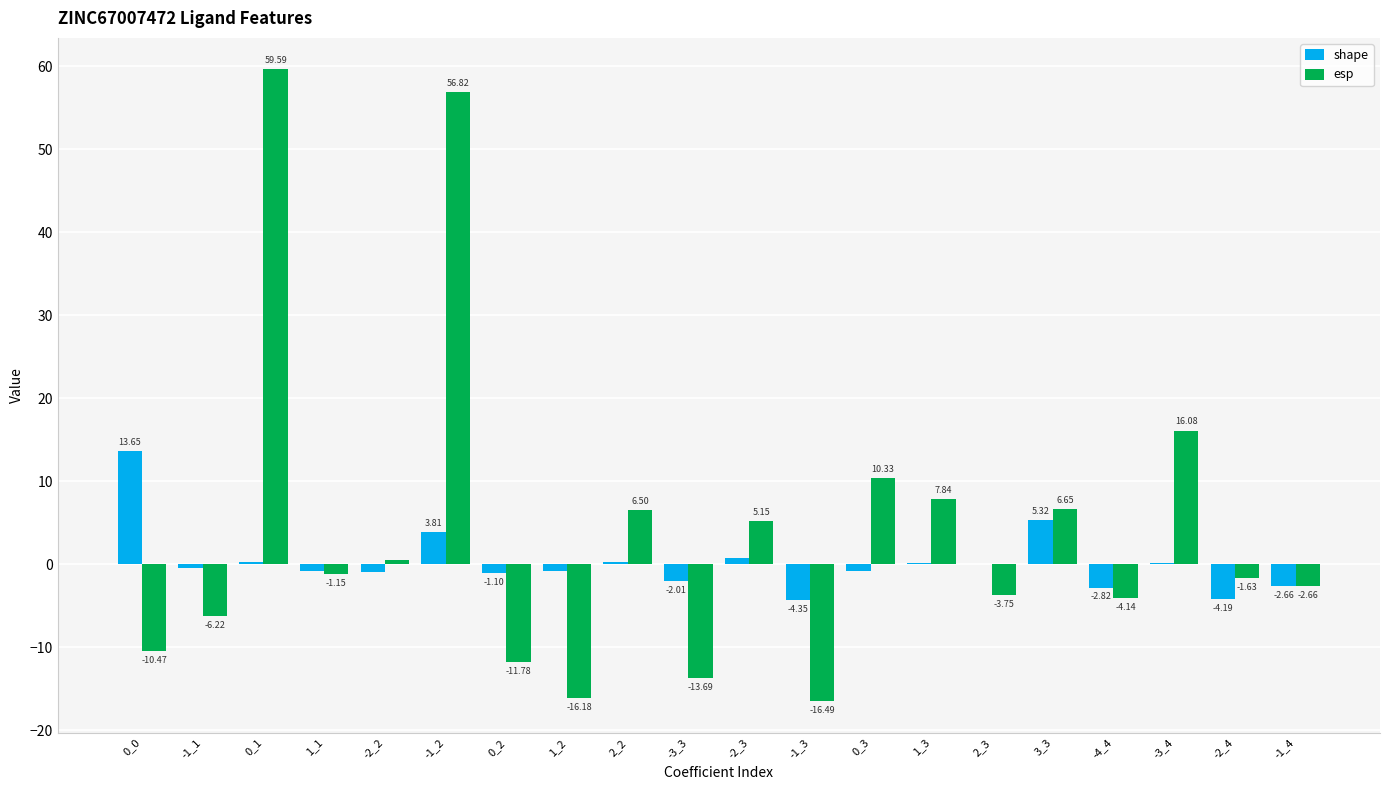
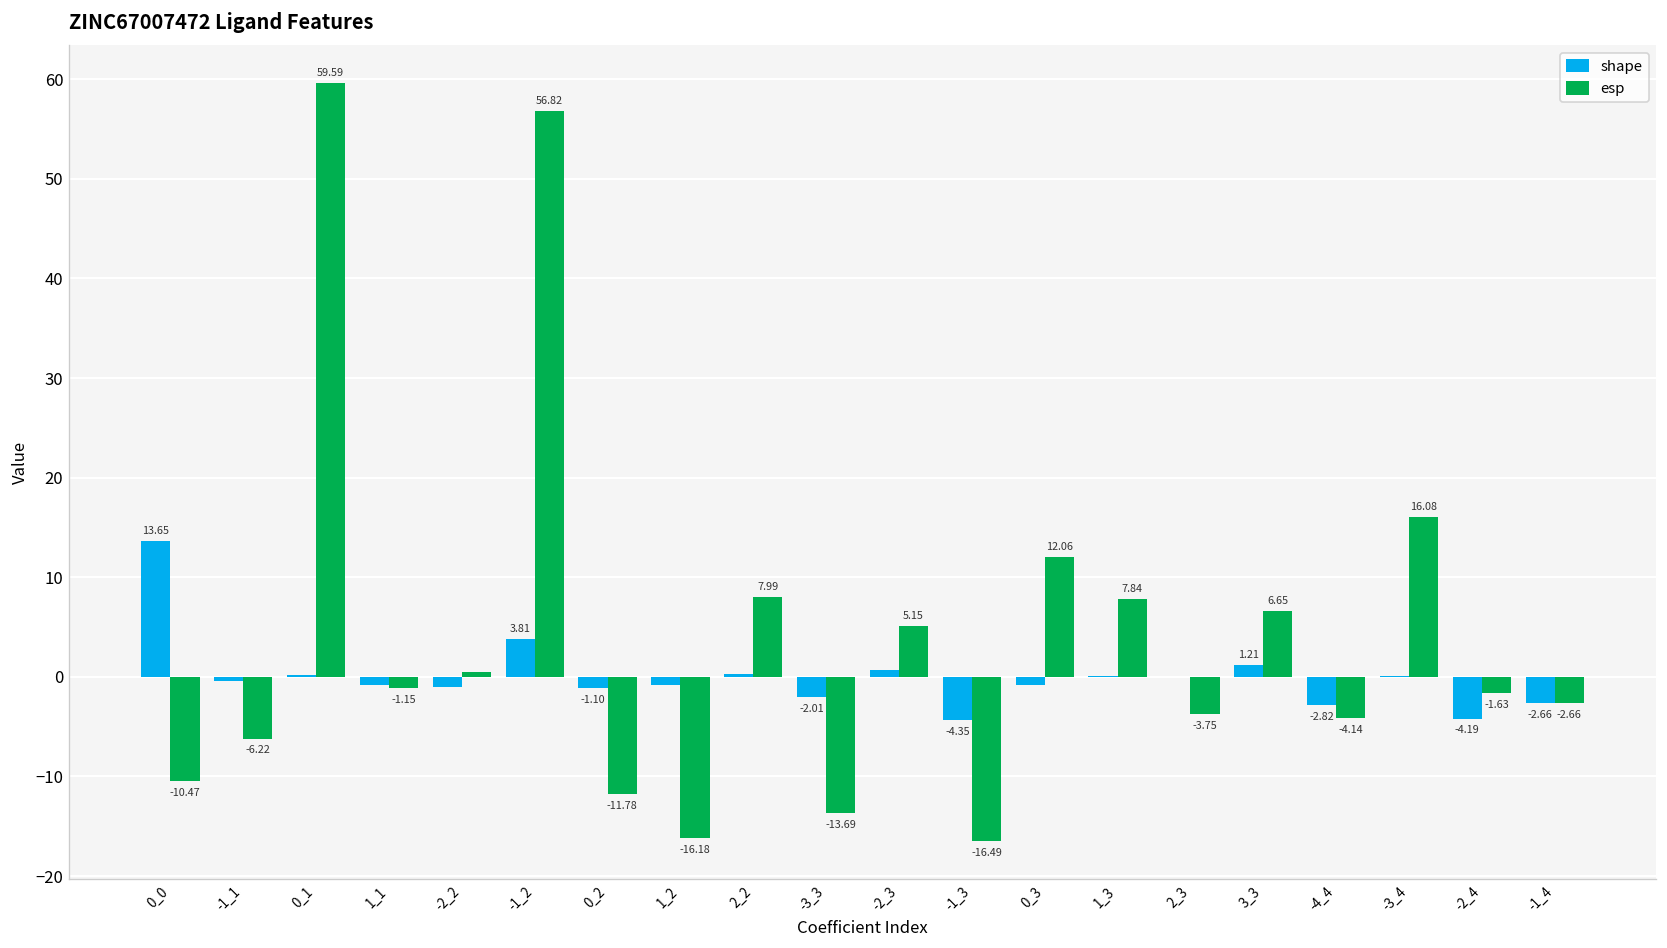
  {
    "shape": {
      "0_0": 13.65,
      "-1_2": 3.81,
      "0_2": -1.10,
      "-3_3": -2.01,
      "-1_3": -4.35,
-     "3_3": 5.32,
+     "3_3": 1.21,
      "-4_4": -2.82,
      "-2_4": -4.19,
      "-1_4": -2.66
    },
    "esp": {
      "0_0": -10.47,
      "-1_1": -6.22,
      "0_1": 59.59,
      "1_1": -1.15,
      "-1_2": 56.82,
      "0_2": -11.78,
      "1_2": -16.18,
-     "2_2": 6.50,
+     "2_2": 7.99,
      "-3_3": -13.69,
      "-2_3": 5.15,
      "-1_3": -16.49,
-     "0_3": 10.33,
+     "0_3": 12.06,
      "1_3": 7.84,
      "2_3": -3.75,
      "3_3": 6.65,
      "-4_4": -4.14,
      "-3_4": 16.08,
      "-2_4": -1.63,
      "-1_4": -2.66
    }
  }
